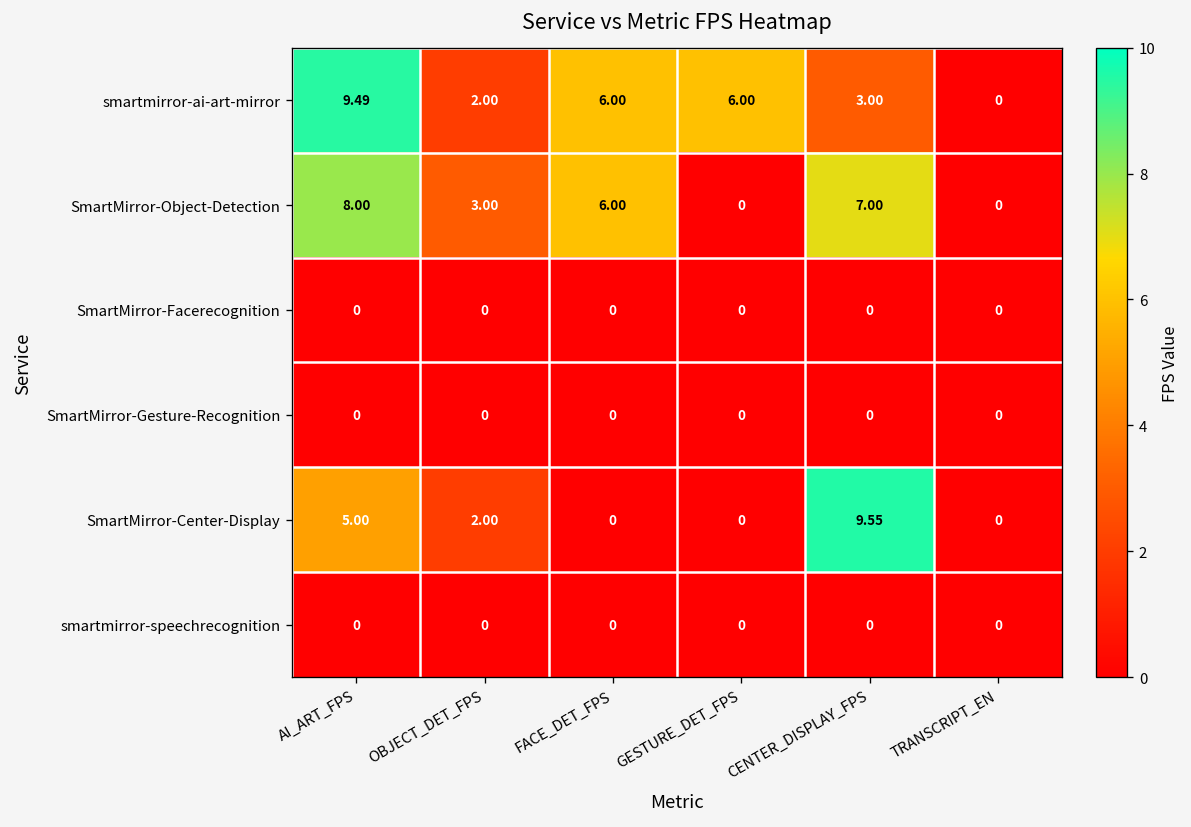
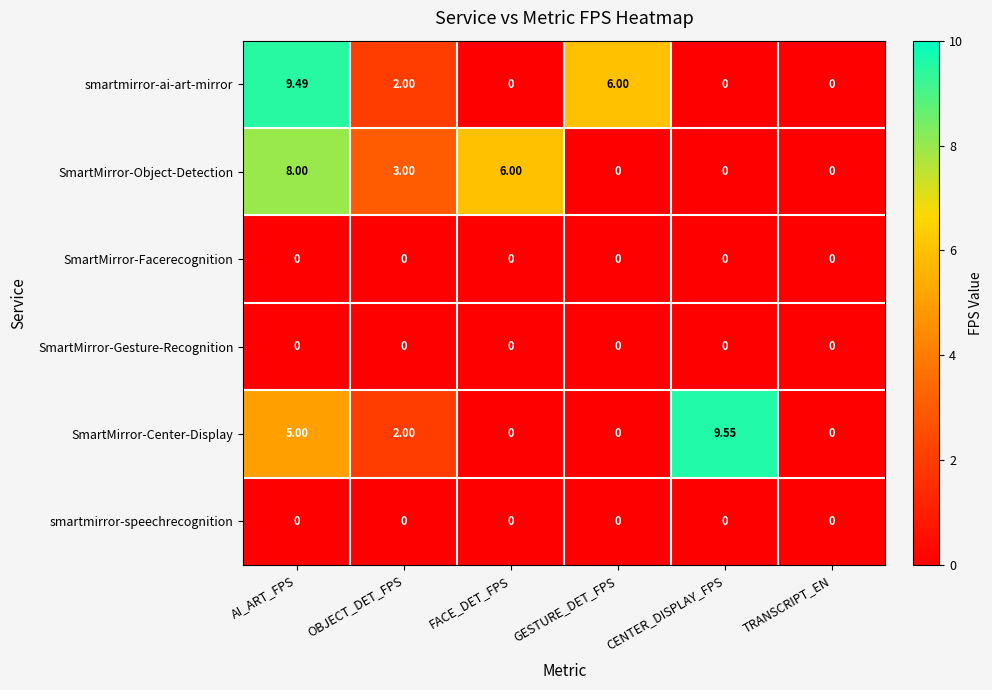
  {
    "smartmirror-ai-art-mirror": {
      "AI_ART_FPS": 9.49,
      "OBJECT_DET_FPS": 2.00,
-     "FACE_DET_FPS": 6.00,
+     "FACE_DET_FPS": 0,
      "GESTURE_DET_FPS": 6.00,
-     "CENTER_DISPLAY_FPS": 3.00,
+     "CENTER_DISPLAY_FPS": 0,
      "TRANSCRIPT_EN": 0
    },
    "SmartMirror-Object-Detection": {
      "AI_ART_FPS": 8.00,
      "OBJECT_DET_FPS": 3.00,
      "FACE_DET_FPS": 6.00,
      "GESTURE_DET_FPS": 0,
-     "CENTER_DISPLAY_FPS": 7.00,
+     "CENTER_DISPLAY_FPS": 0,
      "TRANSCRIPT_EN": 0
    },
    "SmartMirror-Facerecognition": {
      "AI_ART_FPS": 0,
      "OBJECT_DET_FPS": 0,
      "FACE_DET_FPS": 0,
      "GESTURE_DET_FPS": 0,
      "CENTER_DISPLAY_FPS": 0,
      "TRANSCRIPT_EN": 0
    },
    "SmartMirror-Gesture-Recognition": {
      "AI_ART_FPS": 0,
      "OBJECT_DET_FPS": 0,
      "FACE_DET_FPS": 0,
      "GESTURE_DET_FPS": 0,
      "CENTER_DISPLAY_FPS": 0,
      "TRANSCRIPT_EN": 0
    },
    "SmartMirror-Center-Display": {
      "AI_ART_FPS": 5.00,
      "OBJECT_DET_FPS": 2.00,
      "FACE_DET_FPS": 0,
      "GESTURE_DET_FPS": 0,
      "CENTER_DISPLAY_FPS": 9.55,
      "TRANSCRIPT_EN": 0
    },
    "smartmirror-speechrecognition": {
      "AI_ART_FPS": 0,
      "OBJECT_DET_FPS": 0,
      "FACE_DET_FPS": 0,
      "GESTURE_DET_FPS": 0,
      "CENTER_DISPLAY_FPS": 0,
      "TRANSCRIPT_EN": 0
    }
  }
